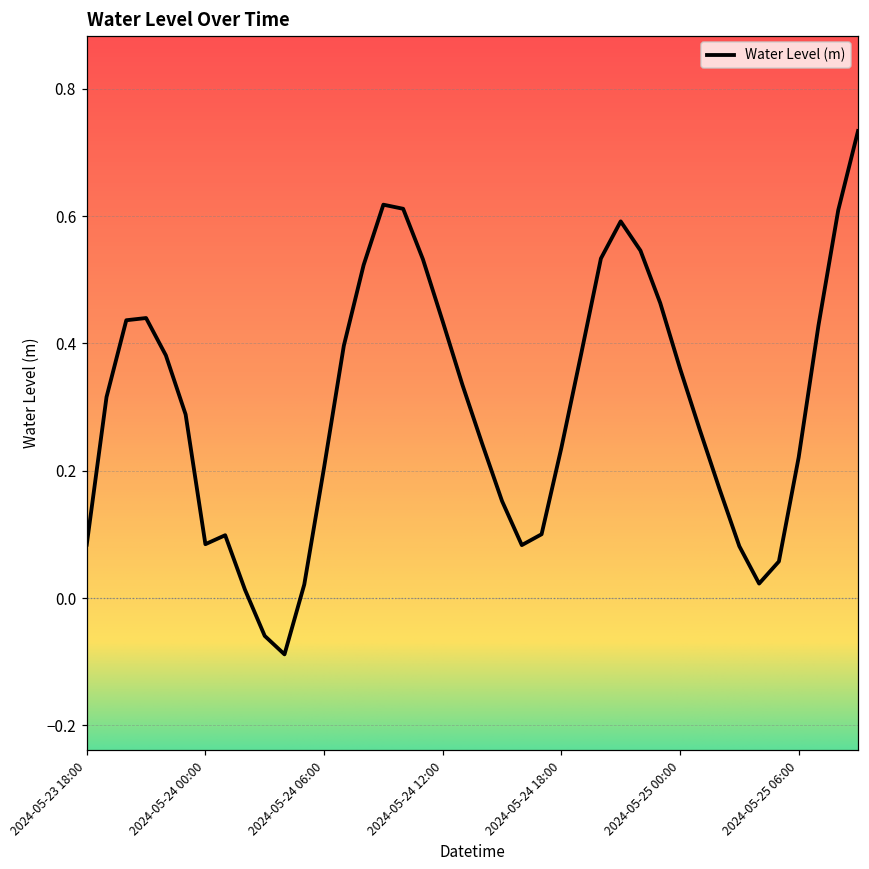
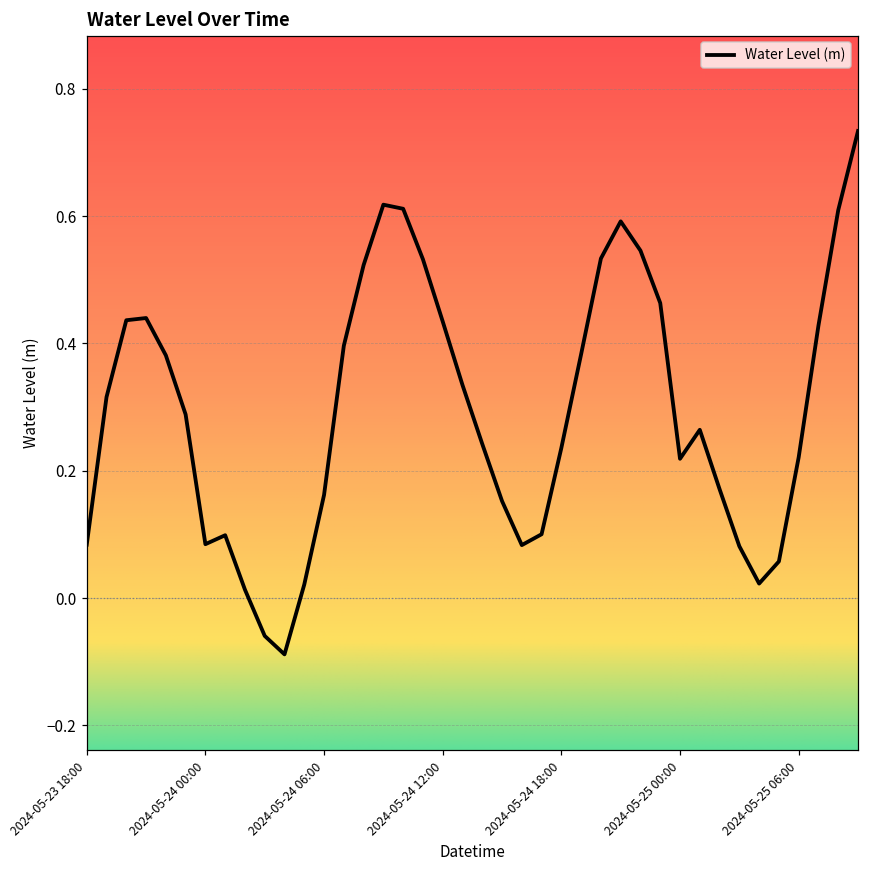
  {
    "2024-05-23 18:00": 0.08,
    "2024-05-24 00:00": 0.08,
-   "2024-05-24 06:00": 0.20,
+   "2024-05-24 06:00": 0.16,
    "2024-05-24 12:00": 0.43,
    "2024-05-24 18:00": 0.24,
-   "2024-05-25 00:00": 0.36,
+   "2024-05-25 00:00": 0.22,
    "2024-05-25 06:00": 0.22
  }
